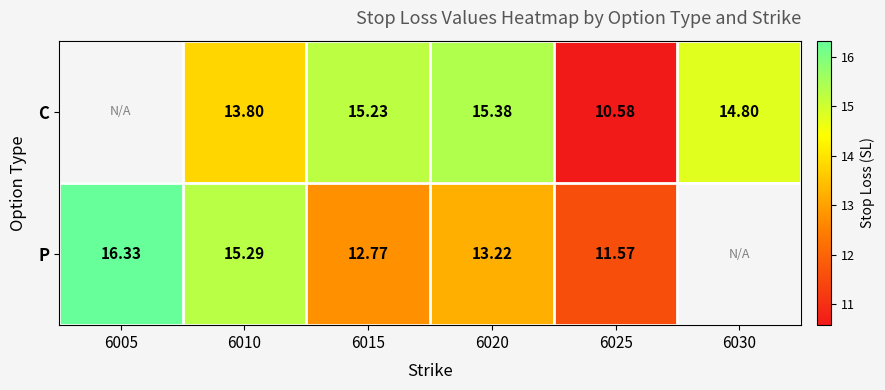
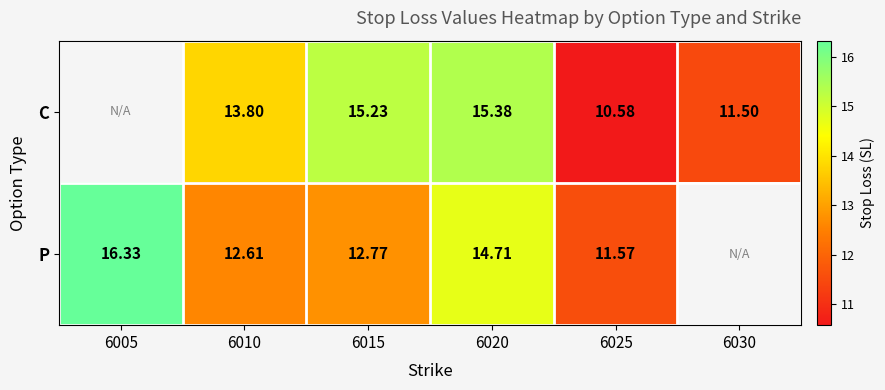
  {
    "C": {
-     "6030": 14.80
+     "6030": 11.50
    },
    "P": {
-     "6010": 15.29,
-     "6020": 13.22
+     "6010": 12.61,
+     "6020": 14.71
    }
  }
